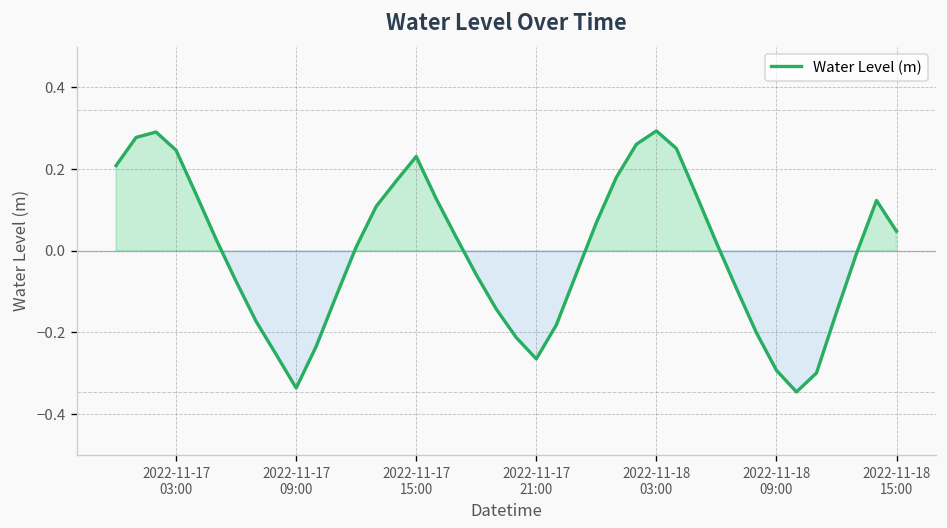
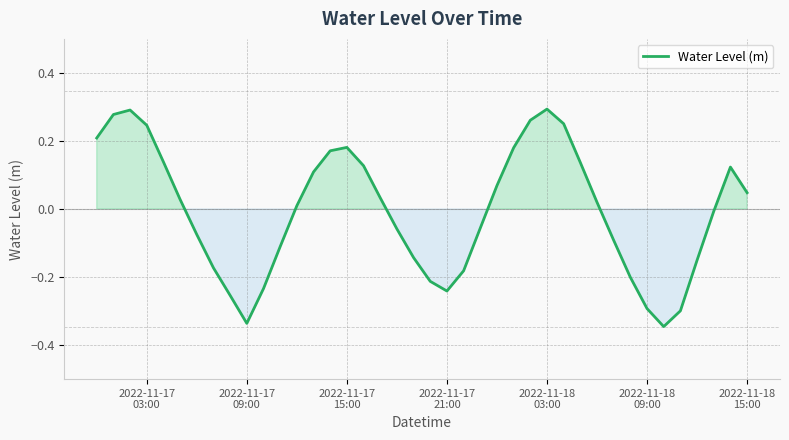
  {
    "2022-11-17 03:00": 0.25,
    "2022-11-17 09:00": -0.34,
-   "2022-11-17 15:00": 0.23,
-   "2022-11-17 21:00": -0.26,
+   "2022-11-17 15:00": 0.18,
+   "2022-11-17 21:00": -0.24,
    "2022-11-18 03:00": 0.29,
    "2022-11-18 09:00": -0.29,
    "2022-11-18 15:00": 0.05
  }
